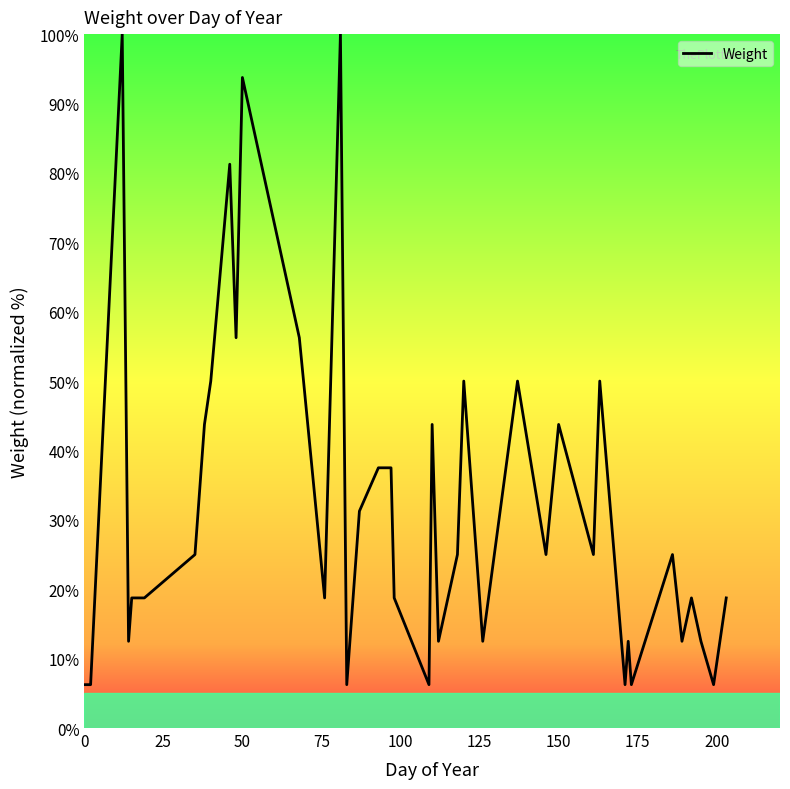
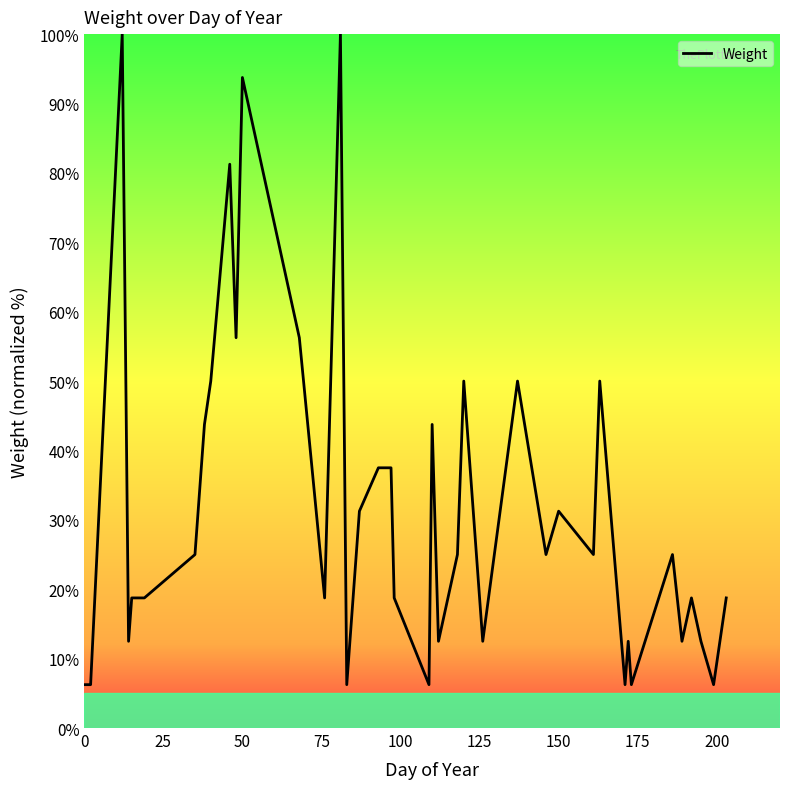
  {
    "0": "6%",
    "50": "94%",
-   "150": "44%"
+   "150": "31%"
  }
